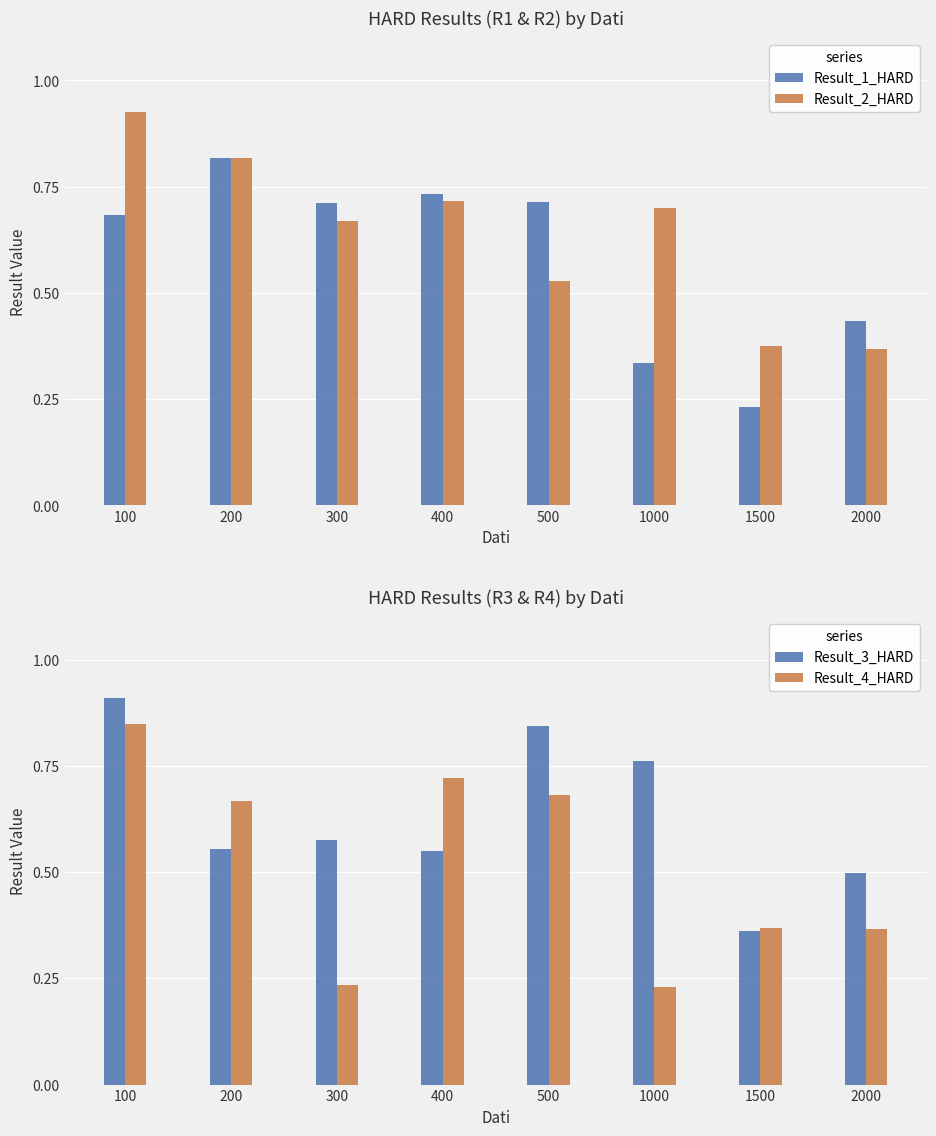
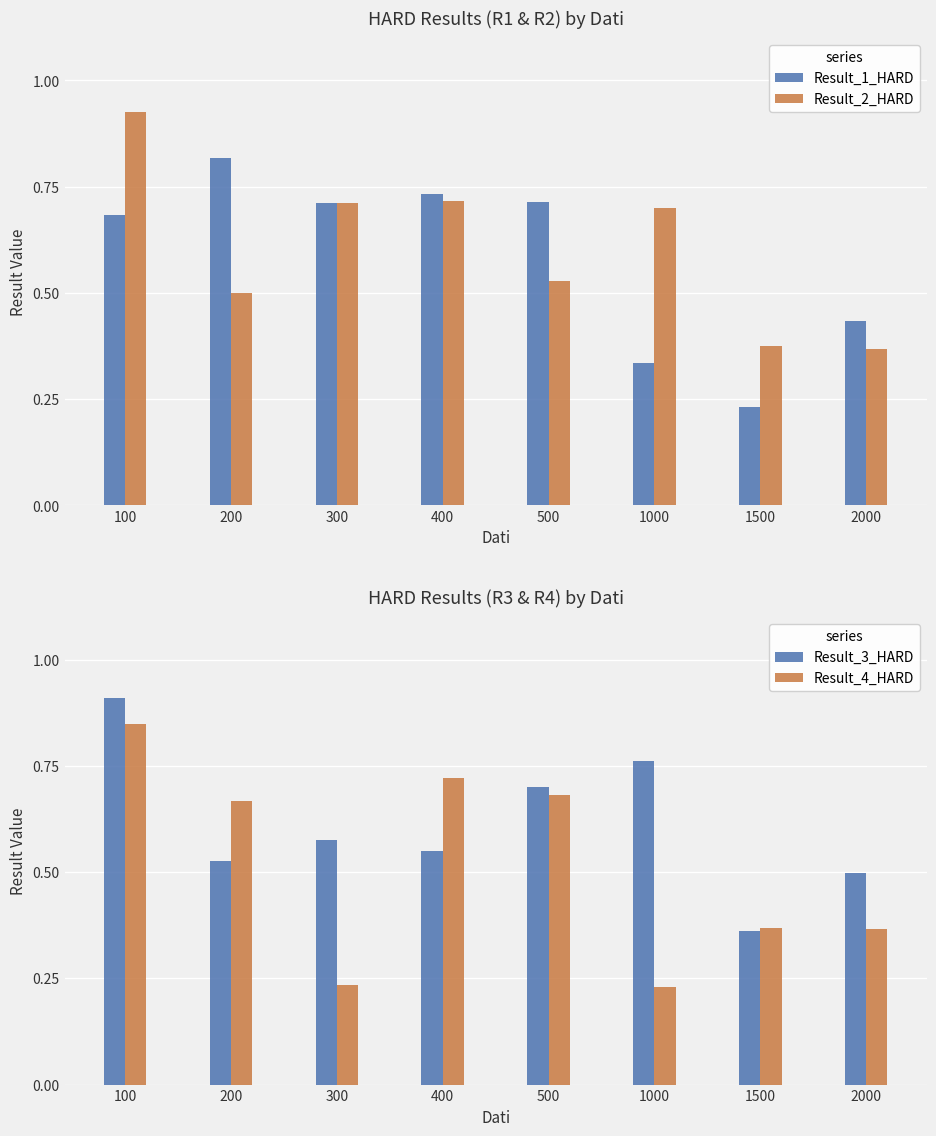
  {
    "HARD Results (R1 & R2) by Dati": {
      "Result_1_HARD": {
        "100": 0.68,
        "200": 0.82,
        "300": 0.71,
        "400": 0.73,
        "500": 0.71,
        "1000": 0.34,
        "1500": 0.23,
        "2000": 0.43
      },
      "Result_2_HARD": {
        "100": 0.93,
-       "200": 0.82,
-       "300": 0.67,
+       "200": 0.50,
+       "300": 0.71,
        "400": 0.72,
        "500": 0.53,
        "1000": 0.70,
        "1500": 0.38,
        "2000": 0.37
      }
    },
    "HARD Results (R3 & R4) by Dati": {
      "Result_3_HARD": {
        "100": 0.91,
-       "200": 0.55,
+       "200": 0.53,
        "300": 0.58,
        "400": 0.55,
-       "500": 0.84,
+       "500": 0.70,
        "1000": 0.76,
        "1500": 0.36,
        "2000": 0.50
      },
      "Result_4_HARD": {
        "100": 0.85,
        "200": 0.67,
        "300": 0.23,
        "400": 0.72,
        "500": 0.68,
        "1000": 0.23,
        "1500": 0.37,
        "2000": 0.37
      }
    }
  }
